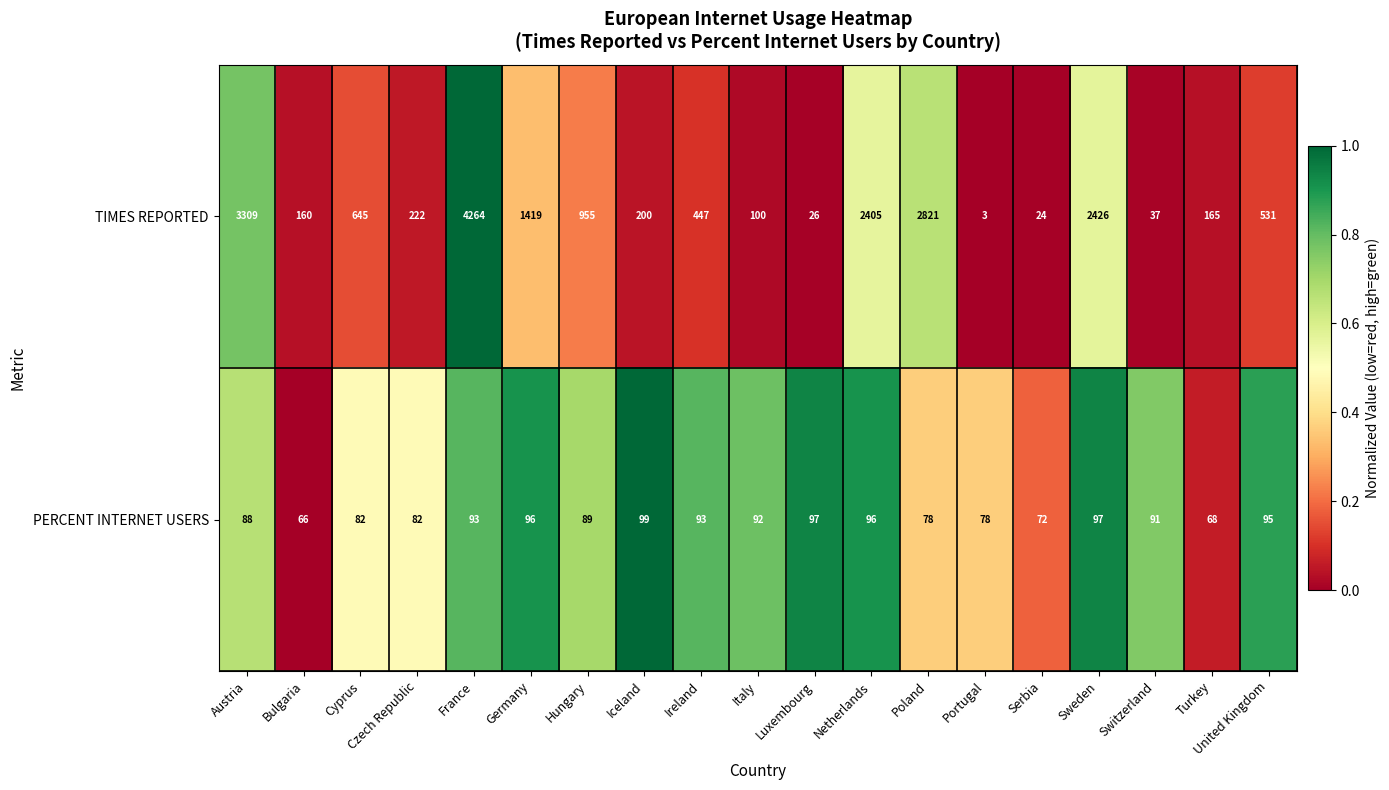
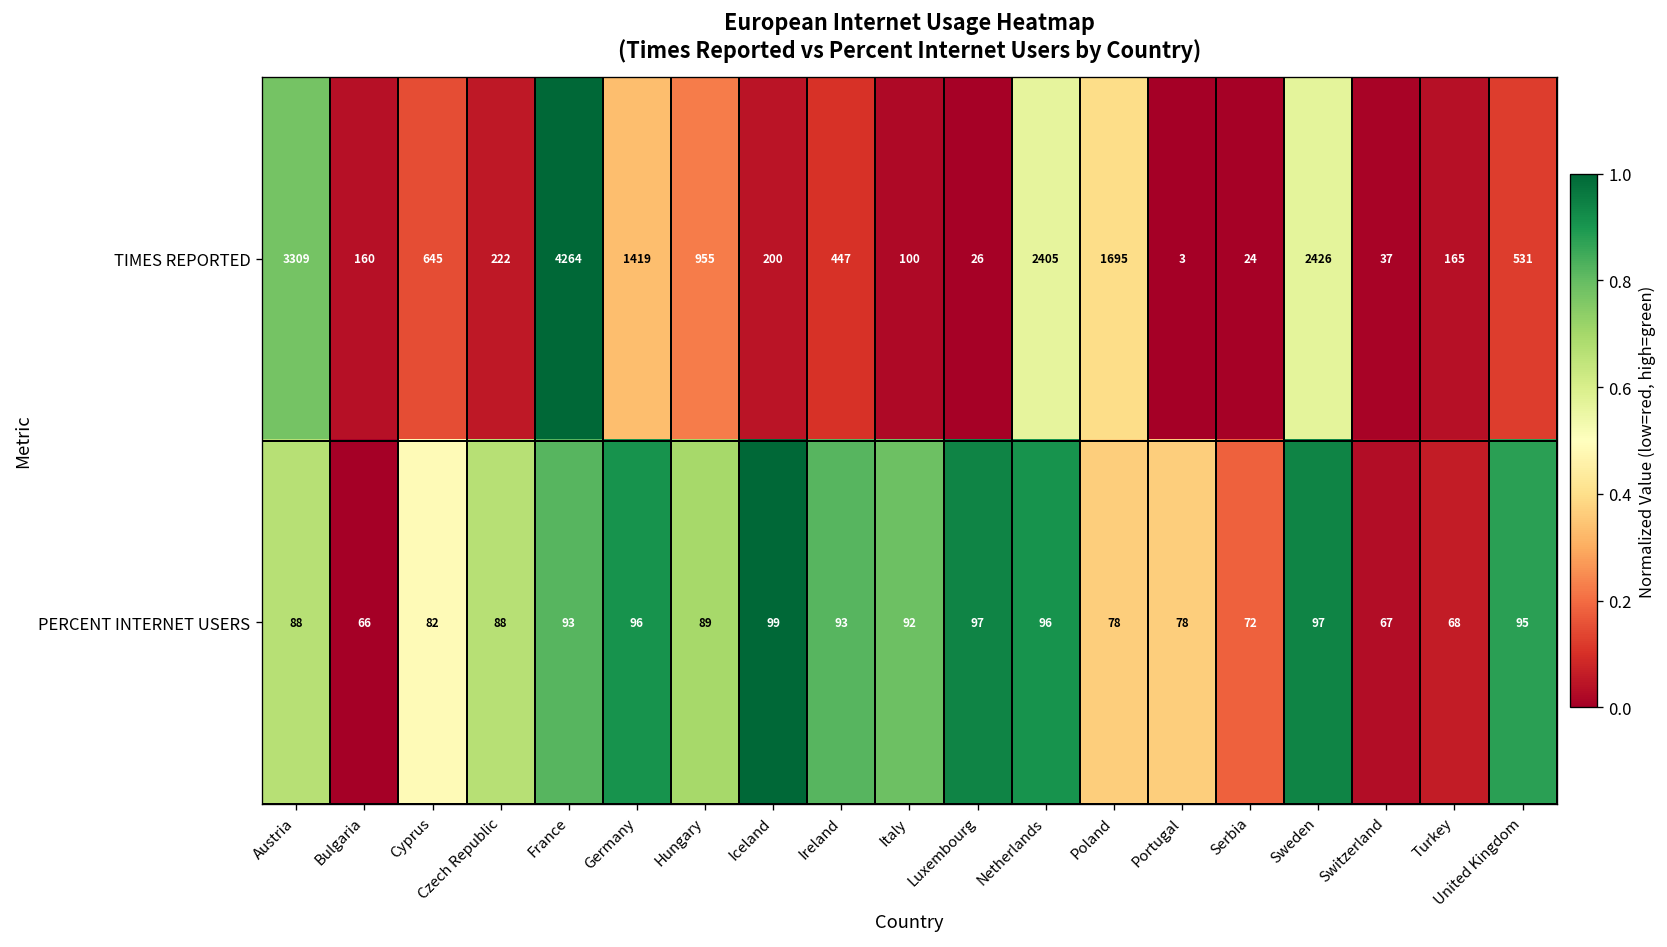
  {
    "TIMES REPORTED": {
      "Austria": 3309,
      "Bulgaria": 160,
      "Cyprus": 645,
      "Czech Republic": 222,
      "France": 4264,
      "Germany": 1419,
      "Hungary": 955,
      "Iceland": 200,
      "Ireland": 447,
      "Italy": 100,
      "Luxembourg": 26,
      "Netherlands": 2405,
-     "Poland": 2821,
+     "Poland": 1695,
      "Portugal": 3,
      "Serbia": 24,
      "Sweden": 2426,
      "Switzerland": 37,
      "Turkey": 165,
      "United Kingdom": 531
    },
    "PERCENT INTERNET USERS": {
      "Austria": 88,
      "Bulgaria": 66,
      "Cyprus": 82,
-     "Czech Republic": 82,
+     "Czech Republic": 88,
      "France": 93,
      "Germany": 96,
      "Hungary": 89,
      "Iceland": 99,
      "Ireland": 93,
      "Italy": 92,
      "Luxembourg": 97,
      "Netherlands": 96,
      "Poland": 78,
      "Portugal": 78,
      "Serbia": 72,
      "Sweden": 97,
-     "Switzerland": 91,
+     "Switzerland": 67,
      "Turkey": 68,
      "United Kingdom": 95
    }
  }
